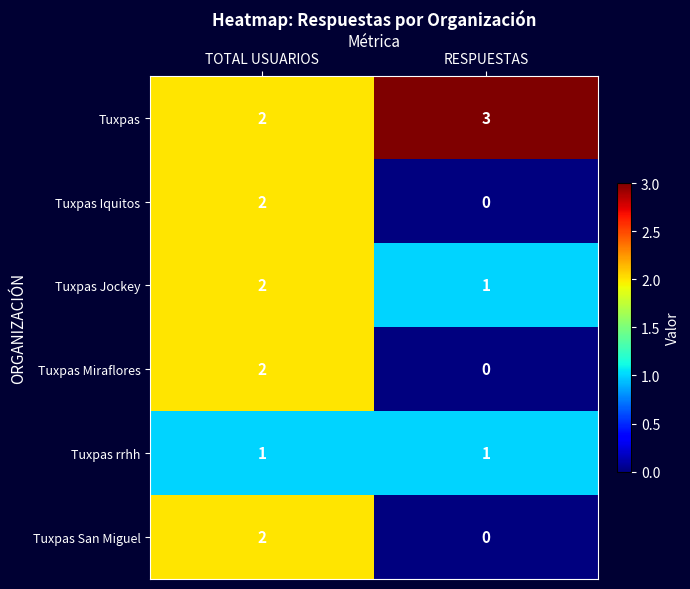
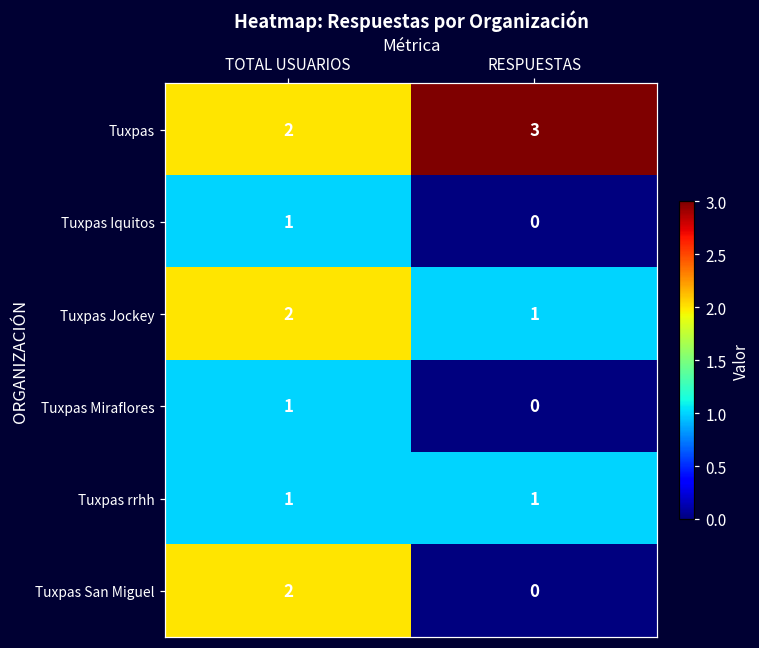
  {
    "Tuxpas": {
      "TOTAL USUARIOS": 2,
      "RESPUESTAS": 3
    },
    "Tuxpas Iquitos": {
-     "TOTAL USUARIOS": 2,
+     "TOTAL USUARIOS": 1,
      "RESPUESTAS": 0
    },
    "Tuxpas Jockey": {
      "TOTAL USUARIOS": 2,
      "RESPUESTAS": 1
    },
    "Tuxpas Miraflores": {
-     "TOTAL USUARIOS": 2,
+     "TOTAL USUARIOS": 1,
      "RESPUESTAS": 0
    },
    "Tuxpas rrhh": {
      "TOTAL USUARIOS": 1,
      "RESPUESTAS": 1
    },
    "Tuxpas San Miguel": {
      "TOTAL USUARIOS": 2,
      "RESPUESTAS": 0
    }
  }
